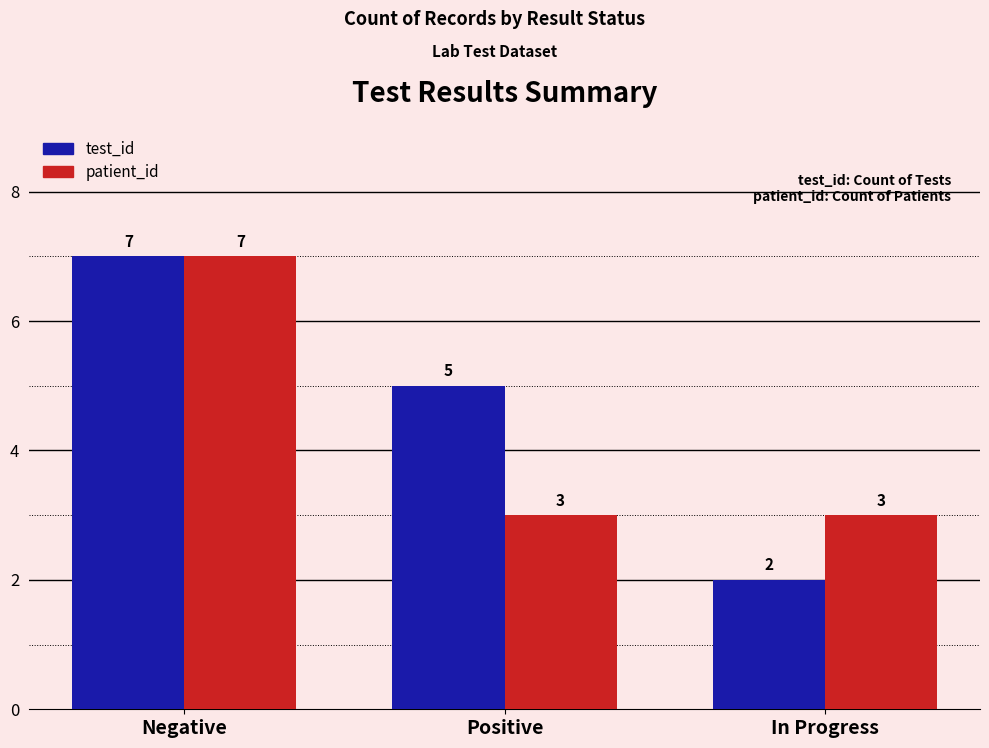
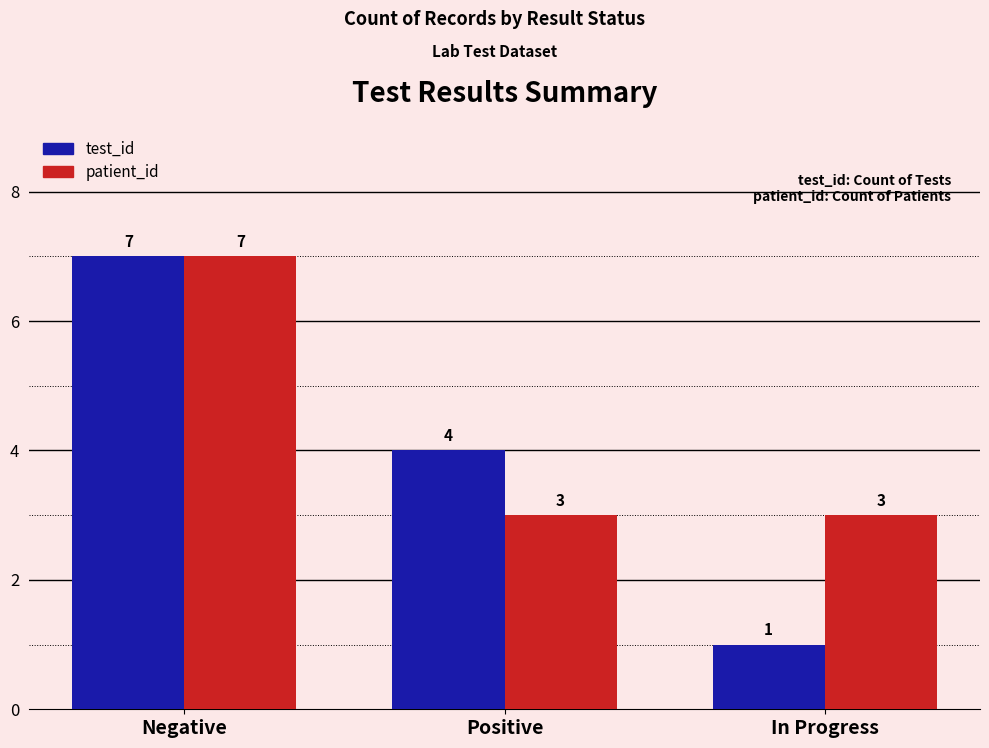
  {
    "test_id": {
      "Negative": 7,
-     "Positive": 5,
-     "In Progress": 2
+     "Positive": 4,
+     "In Progress": 1
    },
    "patient_id": {
      "Negative": 7,
      "Positive": 3,
      "In Progress": 3
    }
  }
